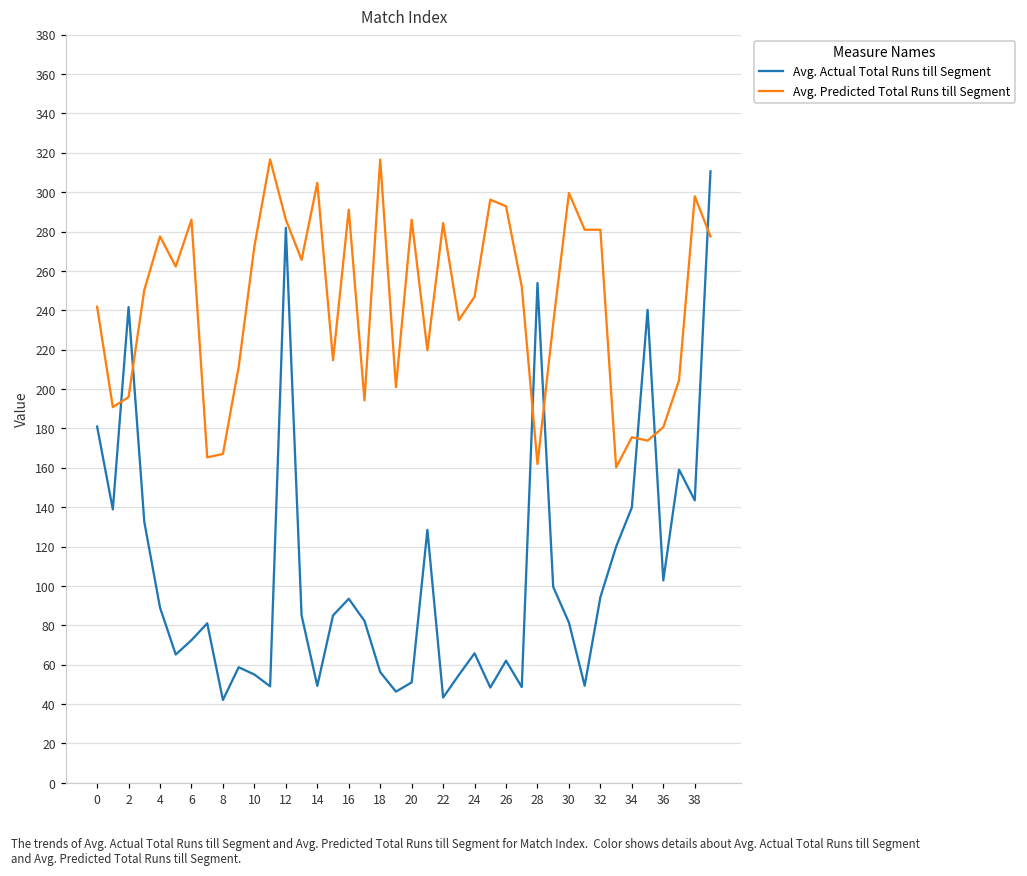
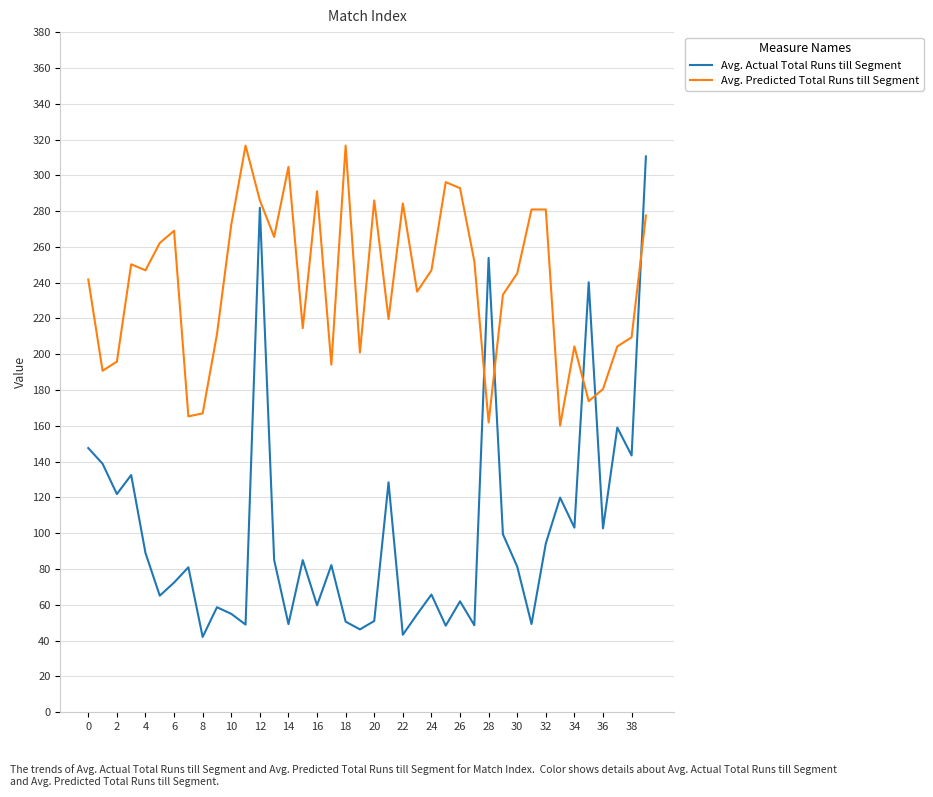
  {
    "Avg. Actual Total Runs till Segment": {
-     "0": 181,
-     "2": 242,
+     "0": 148,
+     "2": 122,
      "4": 89,
      "6": 72,
      "8": 42,
      "10": 55,
      "12": 282,
      "14": 49,
-     "16": 93,
-     "18": 56,
+     "16": 60,
+     "18": 51,
      "20": 51,
      "22": 43,
      "24": 66,
      "26": 62,
      "28": 254,
      "30": 81,
      "32": 94,
-     "34": 140,
+     "34": 103,
      "36": 103,
      "38": 143
    },
    "Avg. Predicted Total Runs till Segment": {
      "0": 242,
      "2": 196,
-     "4": 278,
-     "6": 286,
+     "4": 247,
+     "6": 269,
      "8": 167,
      "10": 272,
      "12": 286,
      "14": 305,
      "16": 291,
      "18": 317,
      "20": 286,
      "22": 284,
      "24": 247,
      "26": 293,
      "28": 162,
-     "30": 300,
+     "30": 245,
      "32": 281,
-     "34": 176,
+     "34": 204,
      "36": 181,
-     "38": 298
+     "38": 210
    }
  }
